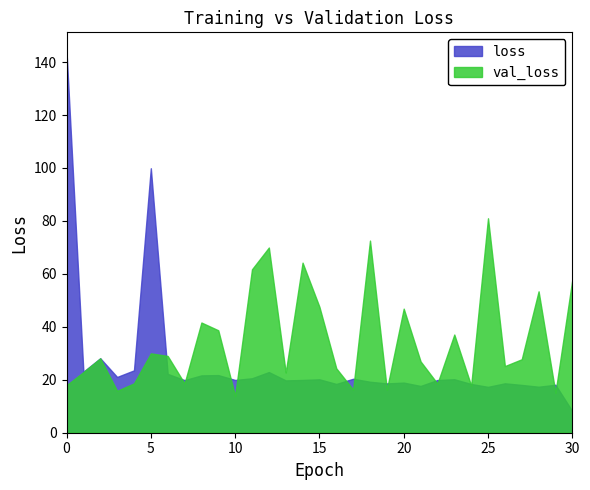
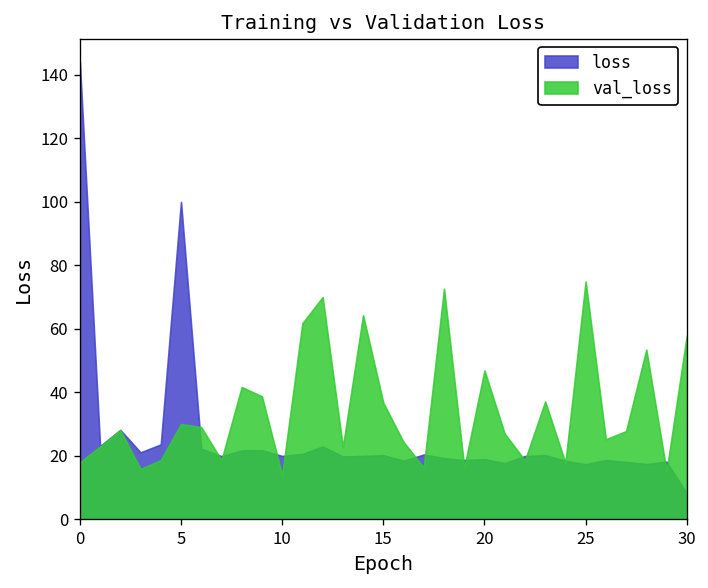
  {
    "loss": {
      "0": 144,
      "5": 100,
      "10": 20,
      "15": 20,
      "20": 19,
      "25": 17,
      "30": 8
    },
    "val_loss": {
      "0": 18,
      "5": 30,
      "10": 14,
-     "15": 48,
+     "15": 37,
      "20": 47,
-     "25": 81,
+     "25": 75,
      "30": 58
    }
  }
